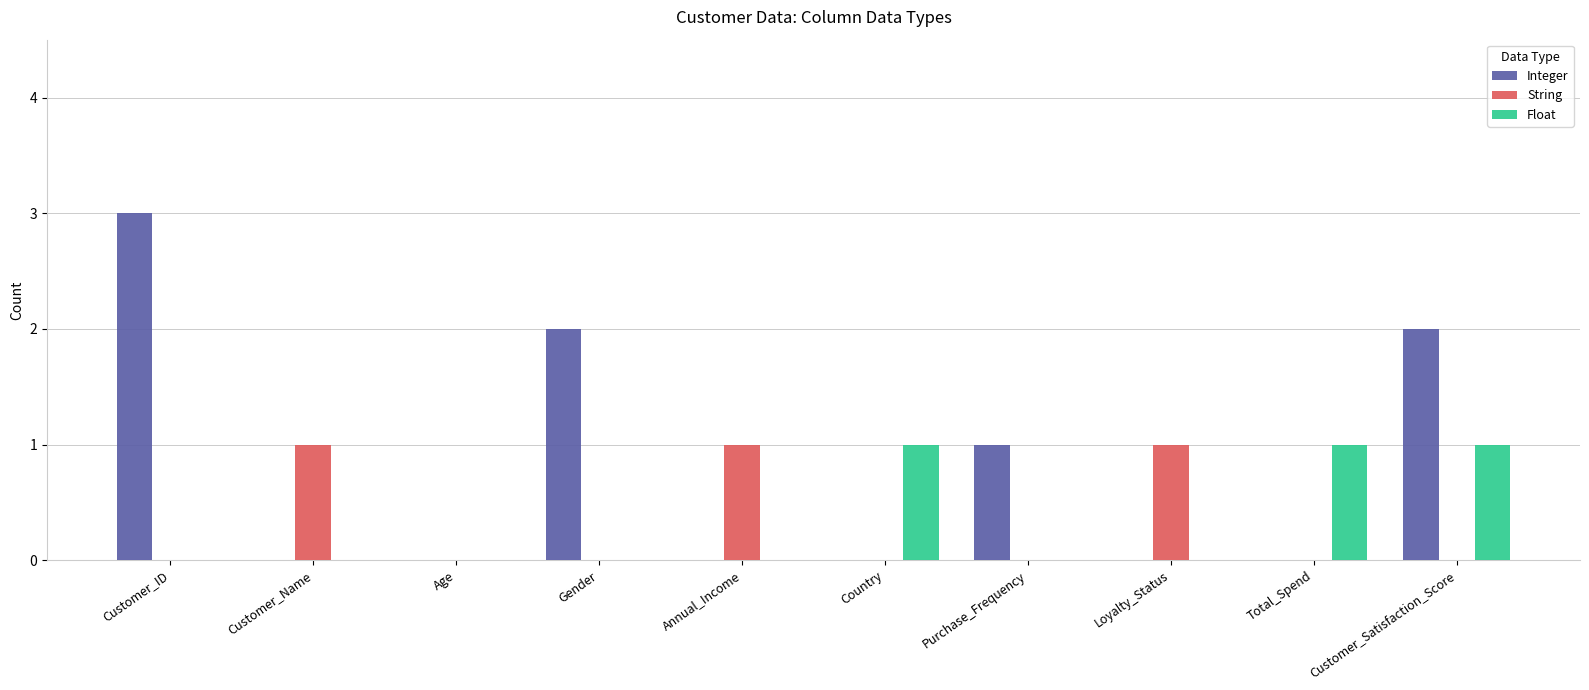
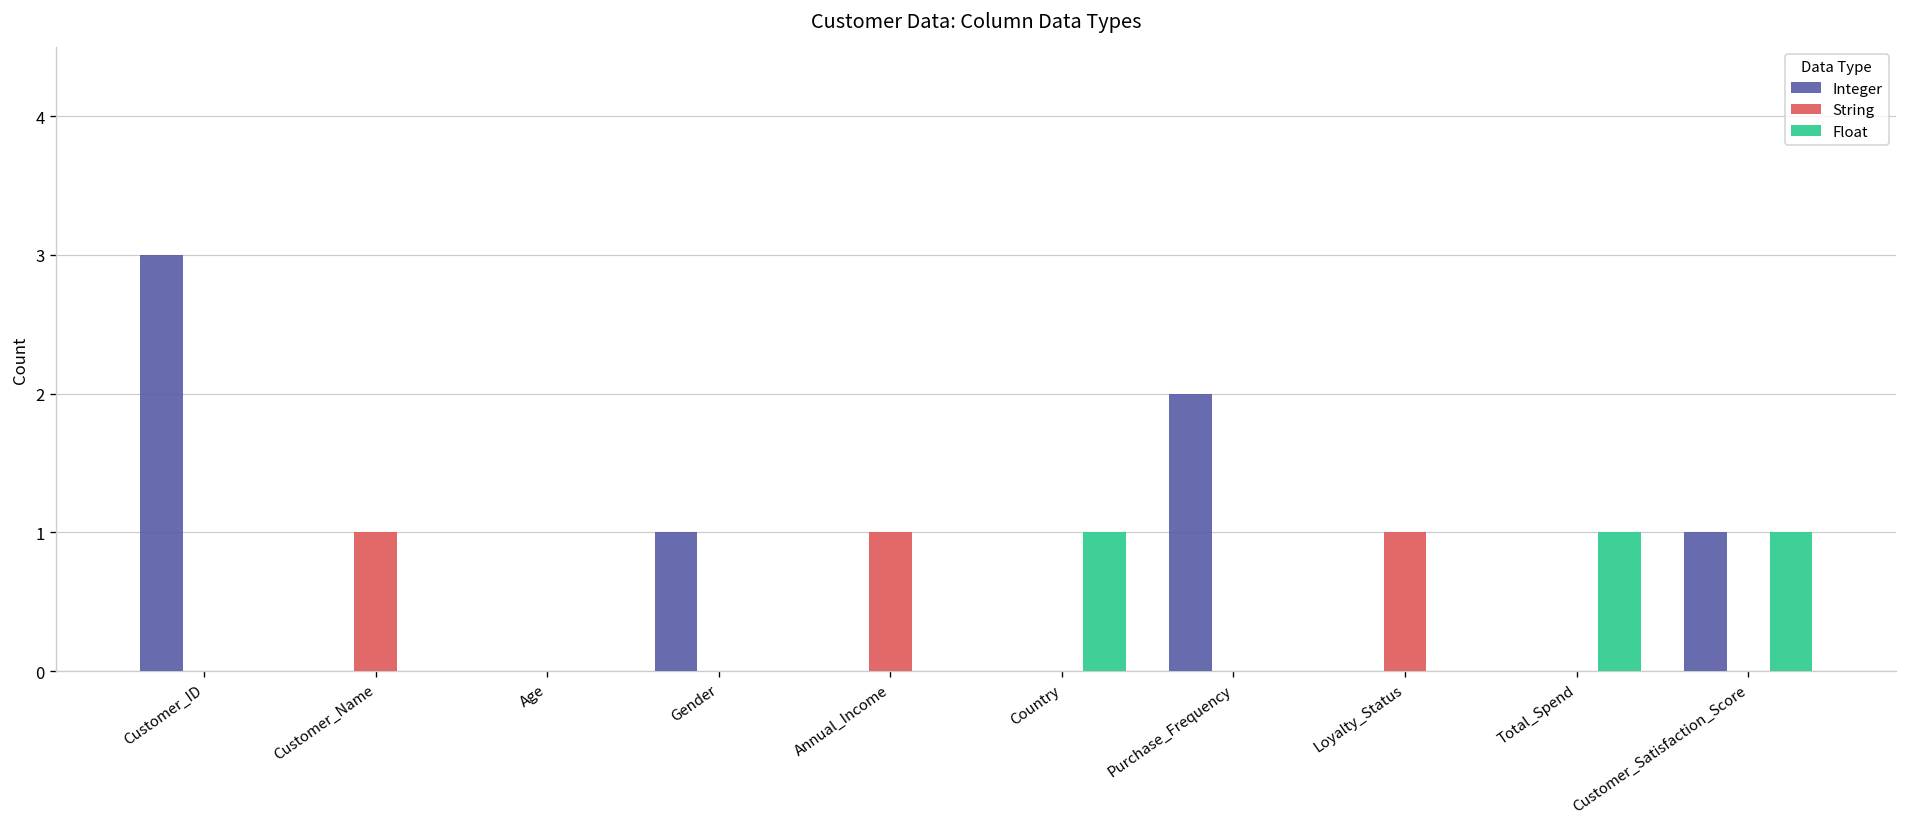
  {
    "Integer": {
      "Customer_ID": 3,
      "Customer_Name": 0,
      "Age": 0,
-     "Gender": 2,
+     "Gender": 1,
      "Annual_Income": 0,
      "Country": 0,
-     "Purchase_Frequency": 1,
+     "Purchase_Frequency": 2,
      "Loyalty_Status": 0,
      "Total_Spend": 0,
-     "Customer_Satisfaction_Score": 2
+     "Customer_Satisfaction_Score": 1
    },
    "String": {
      "Customer_ID": 0,
      "Customer_Name": 1,
      "Age": 0,
      "Gender": 0,
      "Annual_Income": 1,
      "Country": 0,
      "Purchase_Frequency": 0,
      "Loyalty_Status": 1,
      "Total_Spend": 0,
      "Customer_Satisfaction_Score": 0
    },
    "Float": {
      "Customer_ID": 0,
      "Customer_Name": 0,
      "Age": 0,
      "Gender": 0,
      "Annual_Income": 0,
      "Country": 1,
      "Purchase_Frequency": 0,
      "Loyalty_Status": 0,
      "Total_Spend": 1,
      "Customer_Satisfaction_Score": 1
    }
  }
